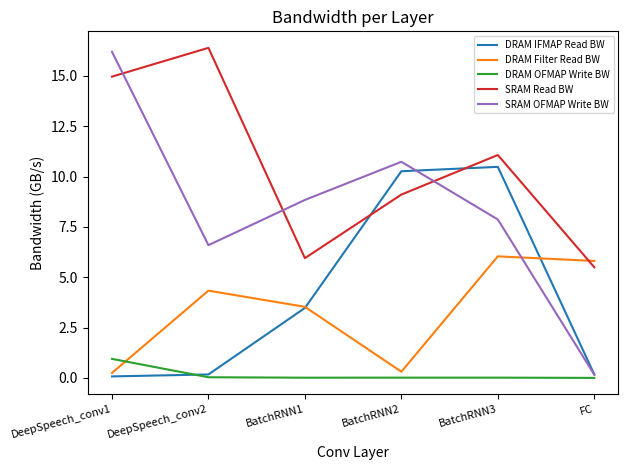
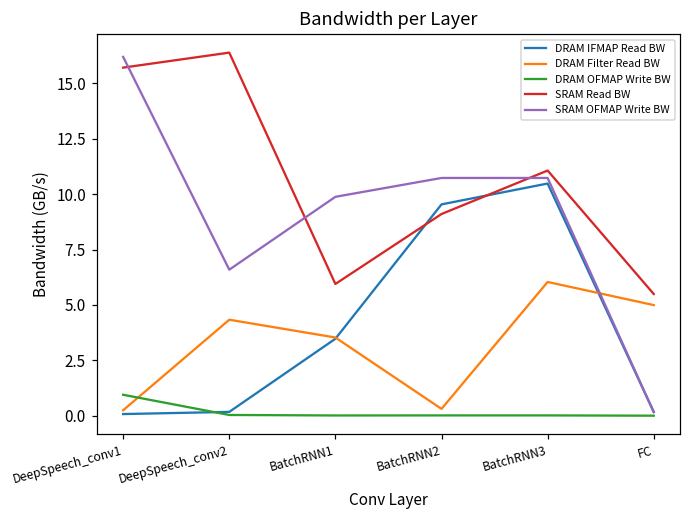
  {
    "DRAM IFMAP Read BW": {
      "DeepSpeech_conv1": 0.1,
      "DeepSpeech_conv2": 0.2,
-     "BatchRNN2": 10.3,
+     "BatchRNN2": 9.5,
      "BatchRNN3": 10.5
    },
    "DRAM Filter Read BW": {
      "DeepSpeech_conv1": 0.2,
      "DeepSpeech_conv2": 4.3,
      "BatchRNN2": 0.3,
      "BatchRNN3": 6.0,
-     "FC": 5.8
+     "FC": 5.0
    },
    "DRAM OFMAP Write BW": {
      "DeepSpeech_conv1": 0.9,
      "DeepSpeech_conv2": 0.0,
      "BatchRNN1": 0.0,
      "BatchRNN2": 0.0,
      "BatchRNN3": 0.0,
      "FC": 0.0
    },
    "SRAM Read BW": {
-     "DeepSpeech_conv1": 15.0,
+     "DeepSpeech_conv1": 15.7,
      "DeepSpeech_conv2": 16.4,
      "BatchRNN1": 5.9,
      "BatchRNN2": 9.1,
      "BatchRNN3": 11.1,
      "FC": 5.5
    },
    "SRAM OFMAP Write BW": {
      "DeepSpeech_conv1": 16.2,
      "DeepSpeech_conv2": 6.6,
-     "BatchRNN1": 8.8,
+     "BatchRNN1": 9.9,
      "BatchRNN2": 10.7,
-     "BatchRNN3": 7.9
+     "BatchRNN3": 10.7
    }
  }
